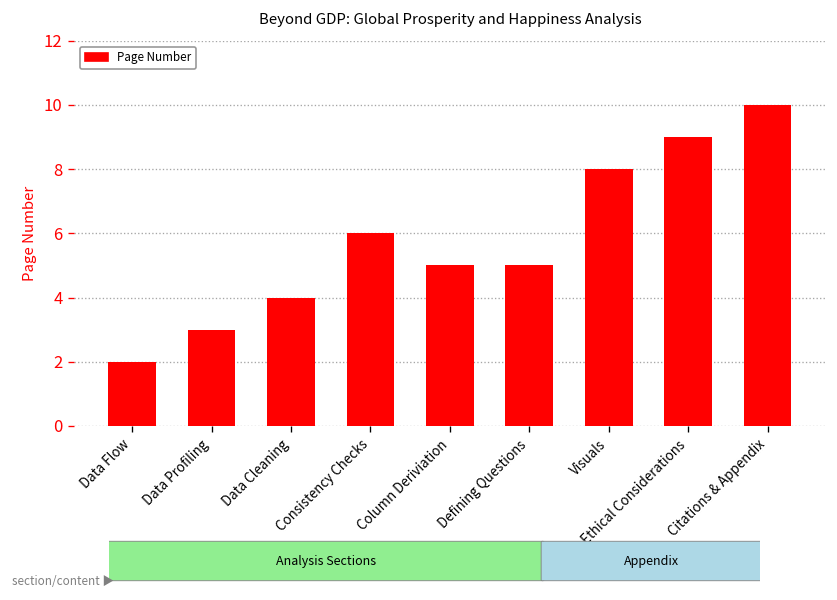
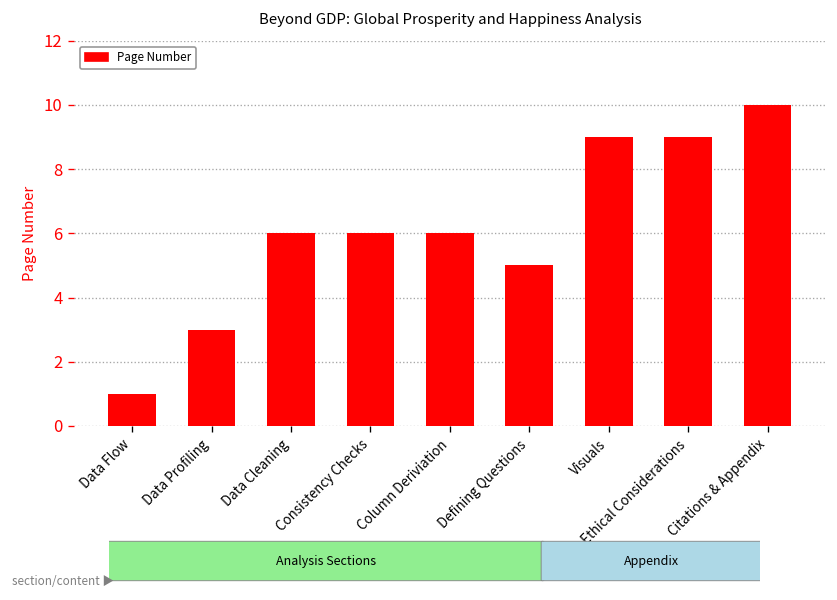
  {
-   "Data Flow": 2,
+   "Data Flow": 1,
    "Data Profiling": 3,
-   "Data Cleaning": 4,
+   "Data Cleaning": 6,
    "Consistency Checks": 6,
-   "Column Deriviation": 5,
+   "Column Deriviation": 6,
    "Defining Questions": 5,
-   "Visuals": 8,
+   "Visuals": 9,
    "Ethical Considerations": 9,
    "Citations & Appendix": 10
  }
